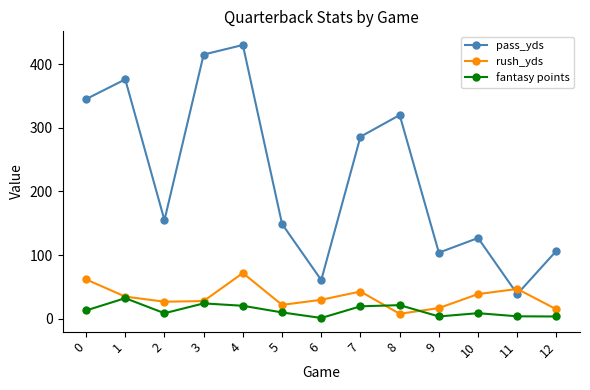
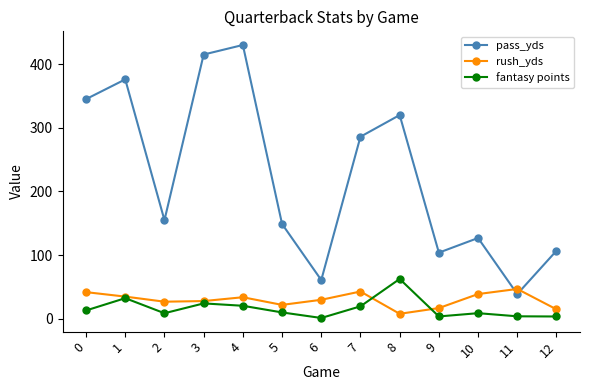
  {
    "pass_yds": {
      "0": 350,
      "1": 380,
      "2": 160,
      "3": 420,
      "4": 430,
      "5": 150,
      "6": 60,
      "7": 290,
      "8": 320,
      "9": 100,
      "10": 130,
      "11": 40,
      "12": 110
    },
    "rush_yds": {
-     "0": 60,
+     "0": 40,
      "2": 30,
-     "4": 70,
+     "4": 30,
      "5": 20,
      "6": 30,
      "7": 40,
      "8": 10,
      "9": 20,
      "10": 40,
      "11": 50,
      "12": 20
    },
    "fantasy points": {
      "0": 10,
      "2": 10,
      "4": 20,
      "5": 10,
      "6": 0,
      "7": 20,
-     "8": 20,
+     "8": 60,
      "9": 0,
      "10": 10,
      "11": 0,
      "12": 0
    }
  }
